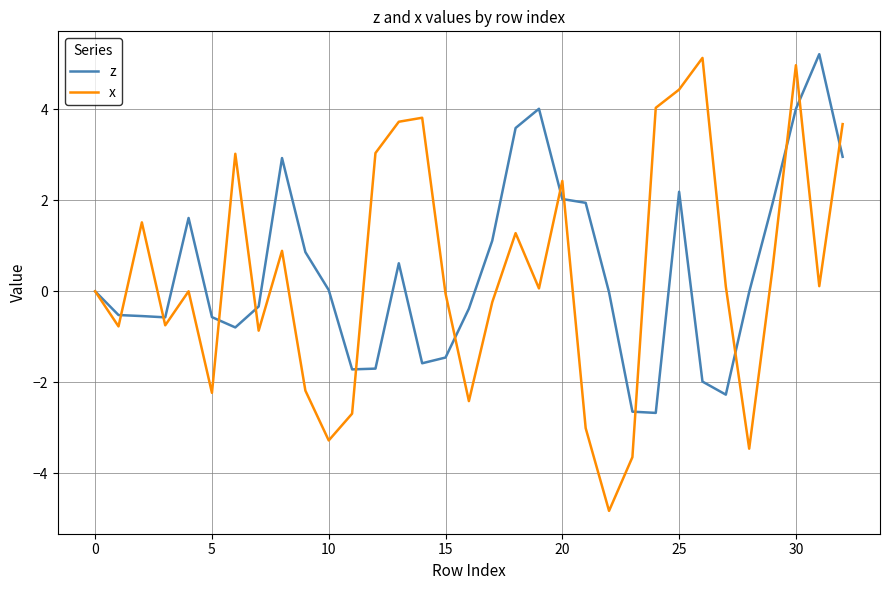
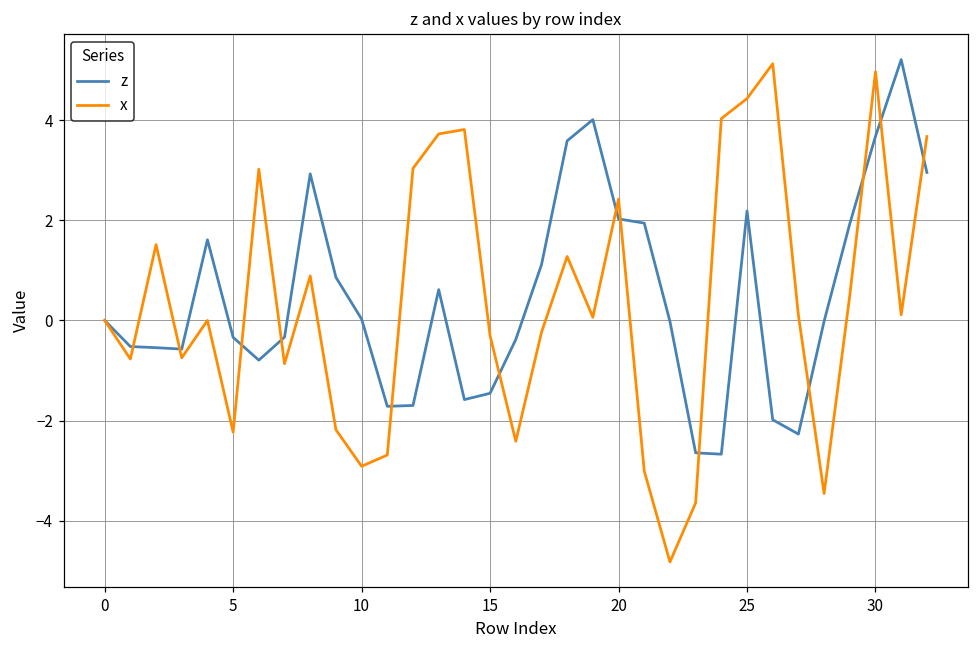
  {
    "z": {
-     "5": -0.6,
+     "5": -0.3,
      "10": 0.0,
      "15": -1.5,
      "20": 2.0,
      "25": 2.2,
-     "30": 4.0
+     "30": 3.7
    },
    "x": {
      "5": -2.2,
-     "10": -3.3,
-     "15": 0.0,
+     "10": -2.9,
+     "15": -0.3,
      "20": 2.4,
      "25": 4.4,
      "30": 5.0
    }
  }
